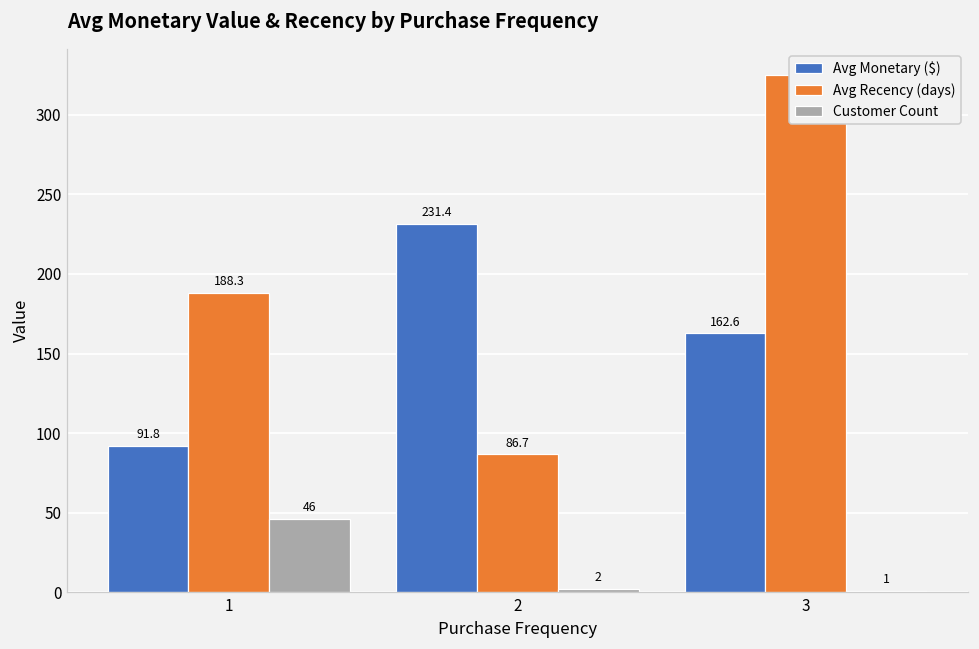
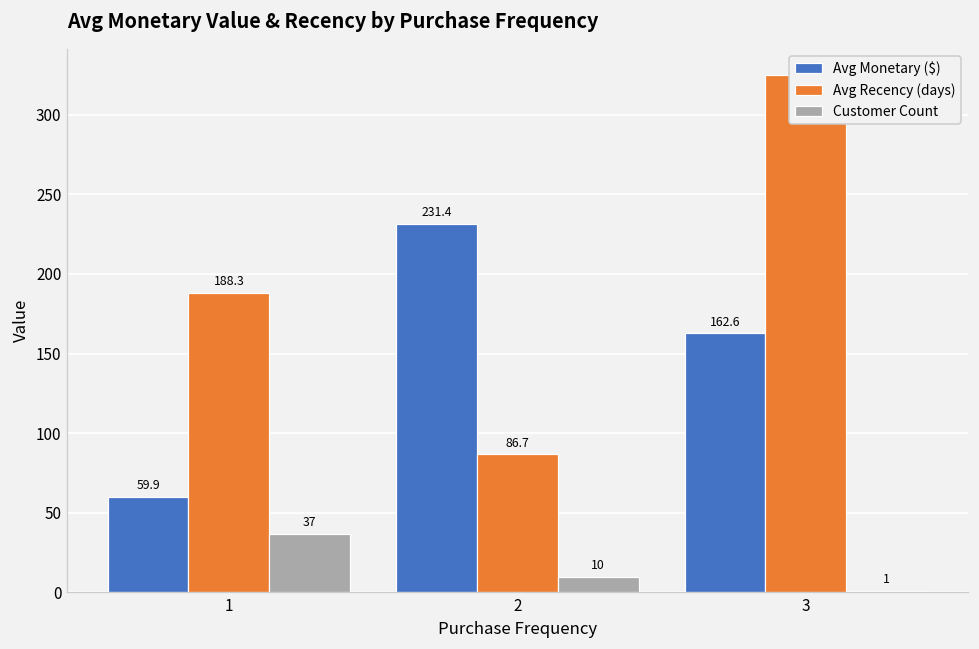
  {
    "Avg Monetary ($)": {
-     "1": 91.8,
+     "1": 59.9,
      "2": 231.4,
      "3": 162.6
    },
    "Avg Recency (days)": {
      "1": 188.3,
      "2": 86.7
    },
    "Customer Count": {
-     "1": 46,
-     "2": 2,
+     "1": 37,
+     "2": 10,
      "3": 1
    }
  }
